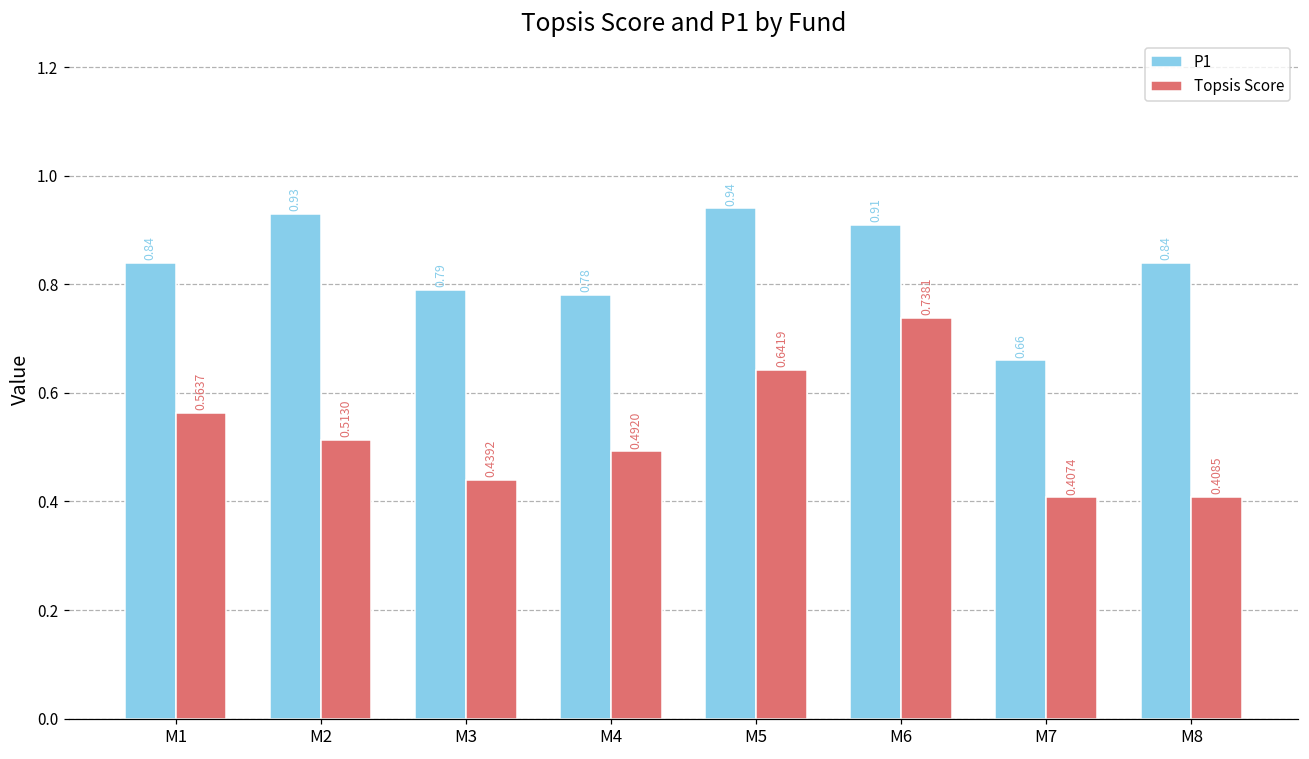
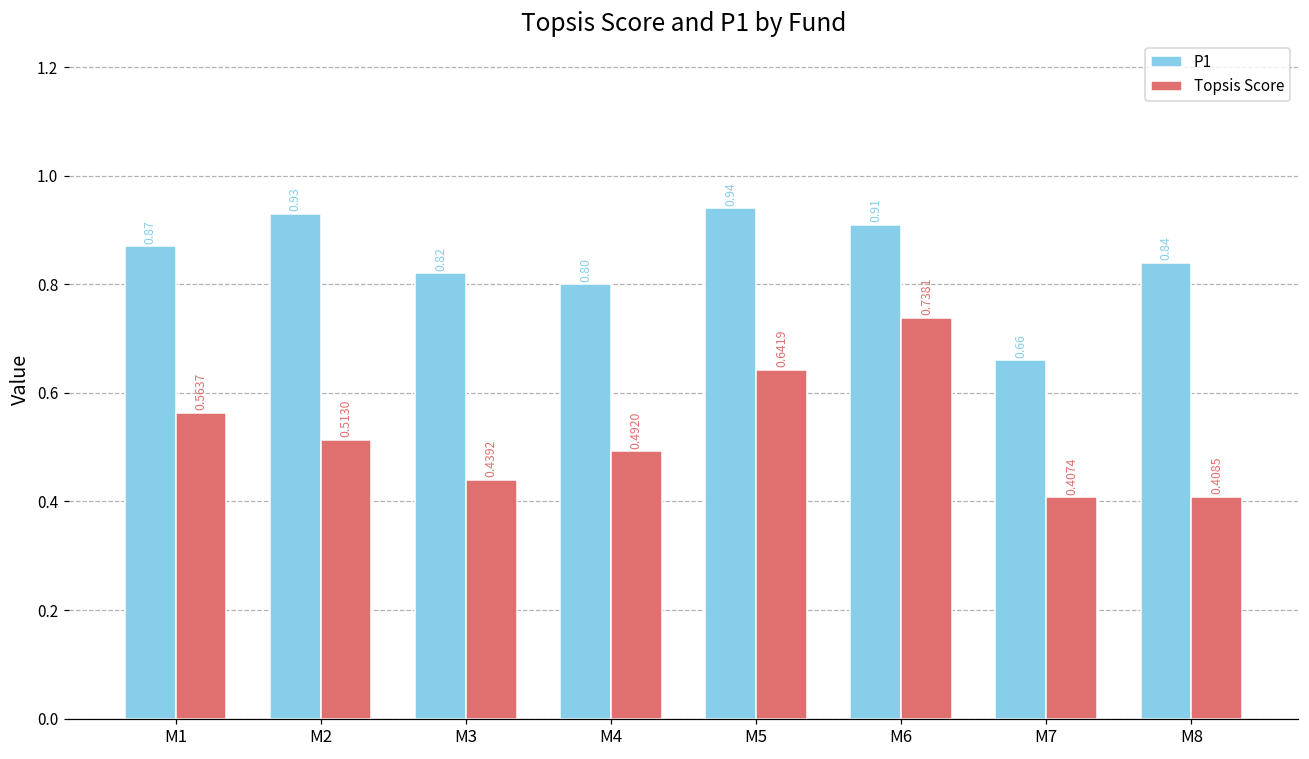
  {
    "P1": {
-     "M1": 0.84,
+     "M1": 0.87,
      "M2": 0.93,
-     "M3": 0.79,
-     "M4": 0.78,
+     "M3": 0.82,
+     "M4": 0.80,
      "M5": 0.94,
      "M6": 0.91,
      "M7": 0.66,
      "M8": 0.84
    },
    "Topsis Score": {
      "M1": 0.5637,
      "M2": 0.5130,
      "M3": 0.4392,
      "M4": 0.4920,
      "M5": 0.6419,
      "M6": 0.7381,
      "M7": 0.4074,
      "M8": 0.4085
    }
  }
